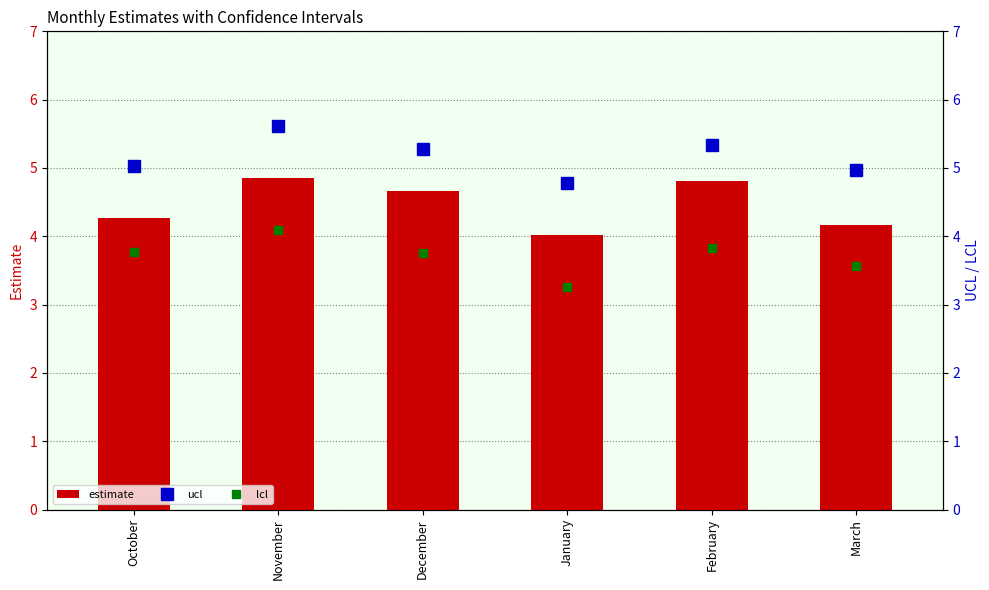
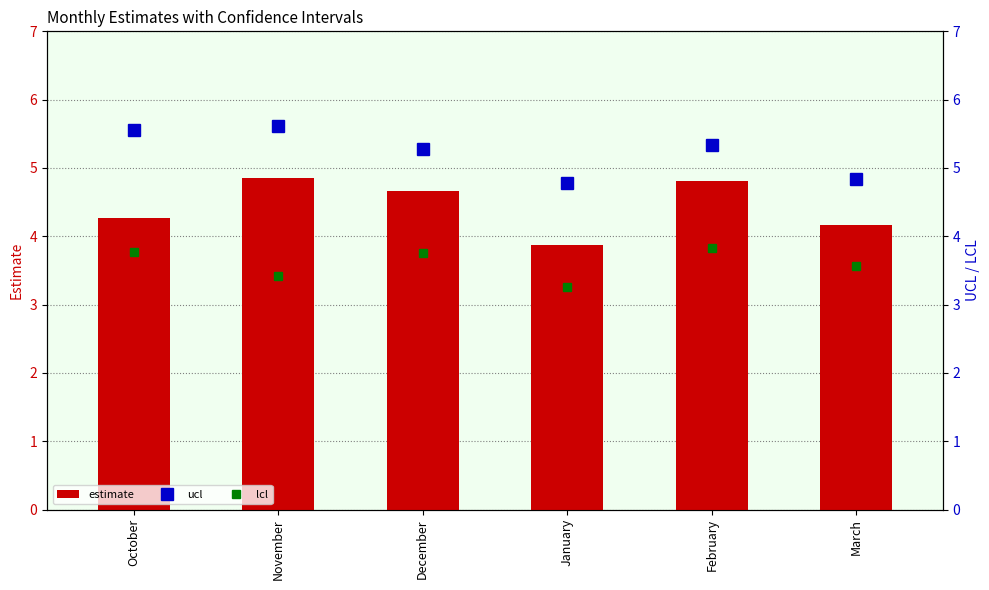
  {
    "estimate": {
      "October": 4.3,
      "November": 4.8,
      "December": 4.7,
-     "January": 4.0,
+     "January": 3.9,
      "February": 4.8,
      "March": 4.2
    },
    "ucl": {
-     "October": 5.0,
+     "October": 5.6,
      "November": 5.6,
      "December": 5.3,
      "January": 4.8,
      "February": 5.3,
-     "March": 5.0
+     "March": 4.8
    },
    "lcl": {
      "October": 3.8,
-     "November": 4.1,
+     "November": 3.4,
      "December": 3.8,
      "January": 3.3,
      "February": 3.8,
      "March": 3.6
    }
  }
